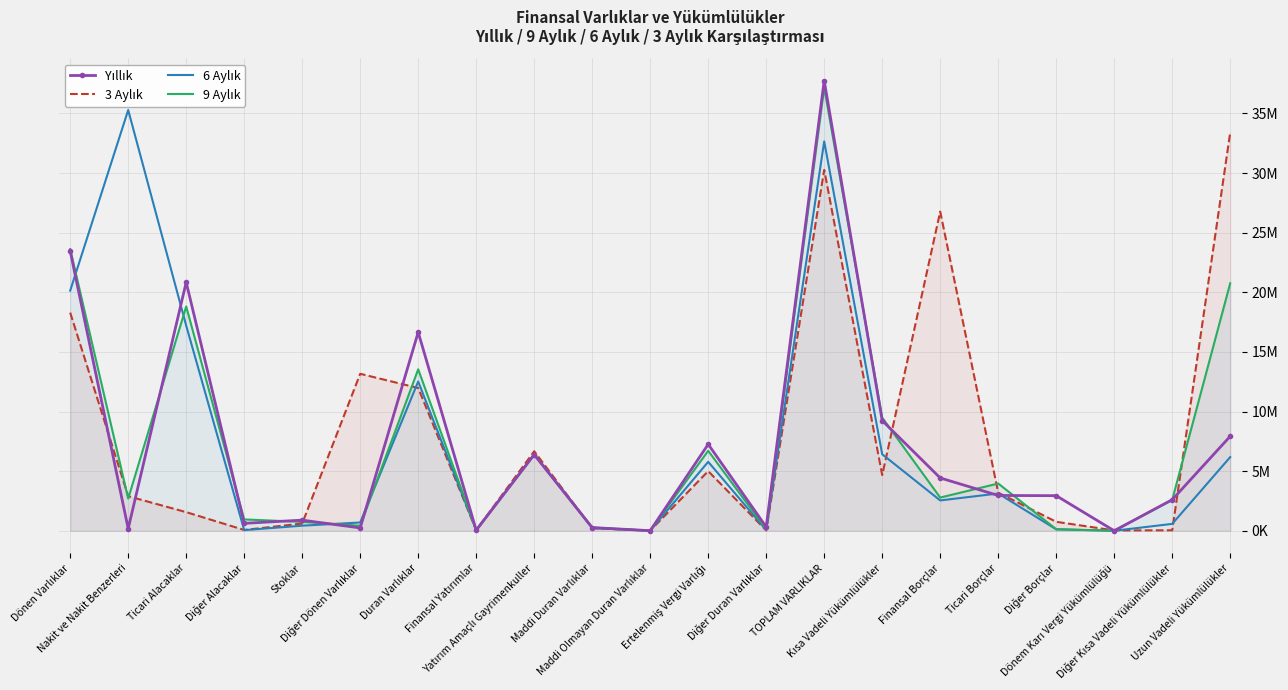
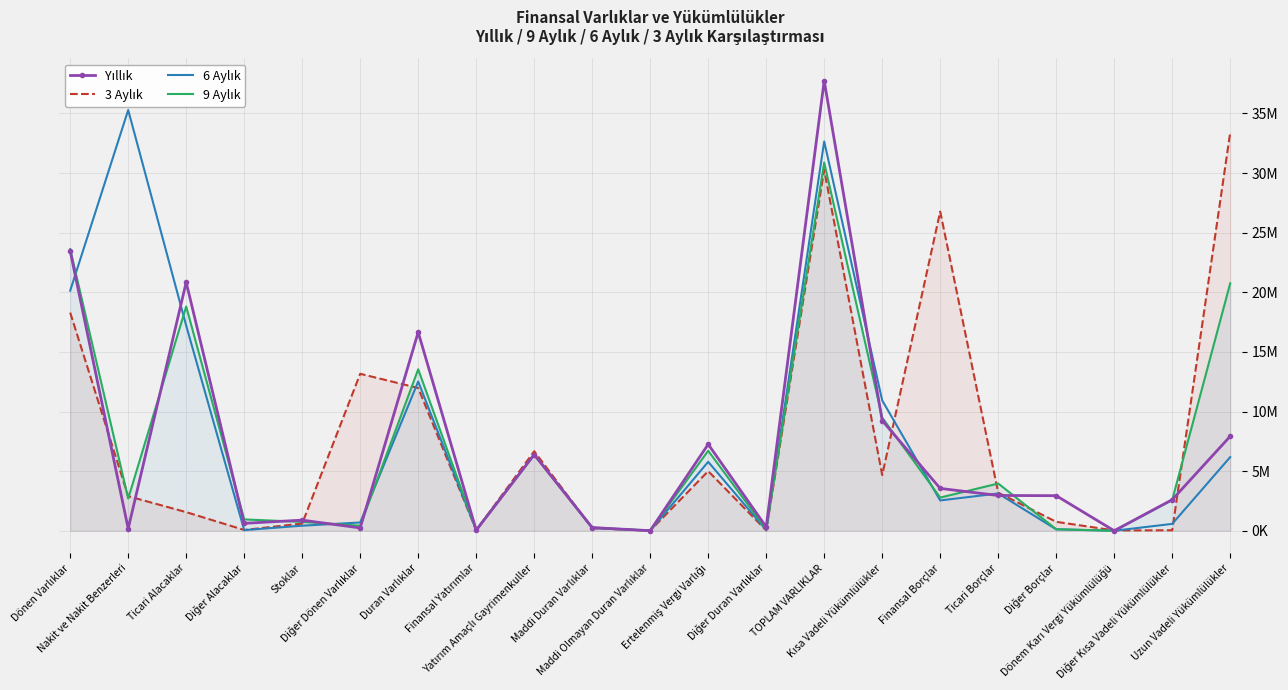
  {
    "Yıllık": {
      "Nakit ve Nakit Benzerleri": 200000,
      "Ticari Alacaklar": 20800000,
      "Diğer Alacaklar": 600000,
      "Duran Varlıklar": 16700000,
      "Ertelenmiş Vergi Varlığı": 7300000,
      "TOPLAM VARLIKLAR": 37700000,
      "Kısa Vadeli Yükümlülükler": 9200000,
-     "Finansal Borçlar": 4400000,
+     "Finansal Borçlar": 3600000,
      "Diğer Borçlar": 2900000,
      "Uzun Vadeli Yükümlülükler": 7900000
    },
    "3 Aylık": {
      "Dönen Varlıklar": 18300000,
      "Ticari Alacaklar": 1600000,
      "Diğer Dönen Varlıklar": 13200000,
      "Duran Varlıklar": 12000000,
      "Yatırım Amaçlı Gayrimenkuller": 6700000,
      "Ertelenmiş Vergi Varlığı": 5000000,
      "TOPLAM VARLIKLAR": 30300000,
      "Kısa Vadeli Yükümlülükler": 4700000,
      "Finansal Borçlar": 26800000,
      "Diğer Borçlar": 700000,
      "Diğer Kısa Vadeli Yükümlülükler": 0,
      "Uzun Vadeli Yükümlülükler": 33400000
    },
    "6 Aylık": {
      "Dönen Varlıklar": 20100000,
      "Nakit ve Nakit Benzerleri": 35300000,
      "Ticari Alacaklar": 17200000,
      "Diğer Dönen Varlıklar": 700000,
      "Duran Varlıklar": 12500000,
      "Ertelenmiş Vergi Varlığı": 5800000,
      "TOPLAM VARLIKLAR": 32700000,
-     "Kısa Vadeli Yükümlülükler": 6400000,
+     "Kısa Vadeli Yükümlülükler": 10900000,
      "Finansal Borçlar": 2500000,
      "Diğer Kısa Vadeli Yükümlülükler": 600000,
      "Uzun Vadeli Yükümlülükler": 6200000
    },
    "9 Aylık": {
      "Ticari Alacaklar": 18800000,
      "Diğer Alacaklar": 1000000,
      "Duran Varlıklar": 13500000,
      "Ertelenmiş Vergi Varlığı": 6700000,
-     "TOPLAM VARLIKLAR": 37200000,
+     "TOPLAM VARLIKLAR": 30900000,
      "Kısa Vadeli Yükümlülükler": 9500000,
      "Finansal Borçlar": 2800000,
      "Ticari Borçlar": 4000000,
      "Uzun Vadeli Yükümlülükler": 20800000
    }
  }
